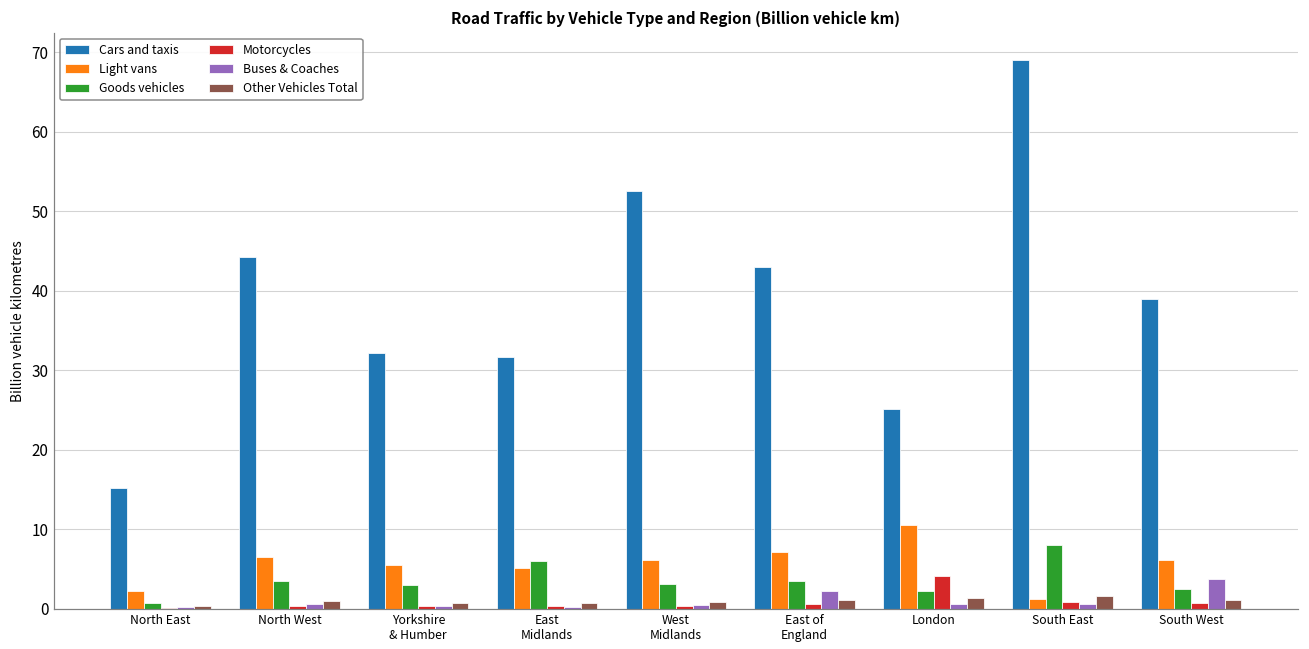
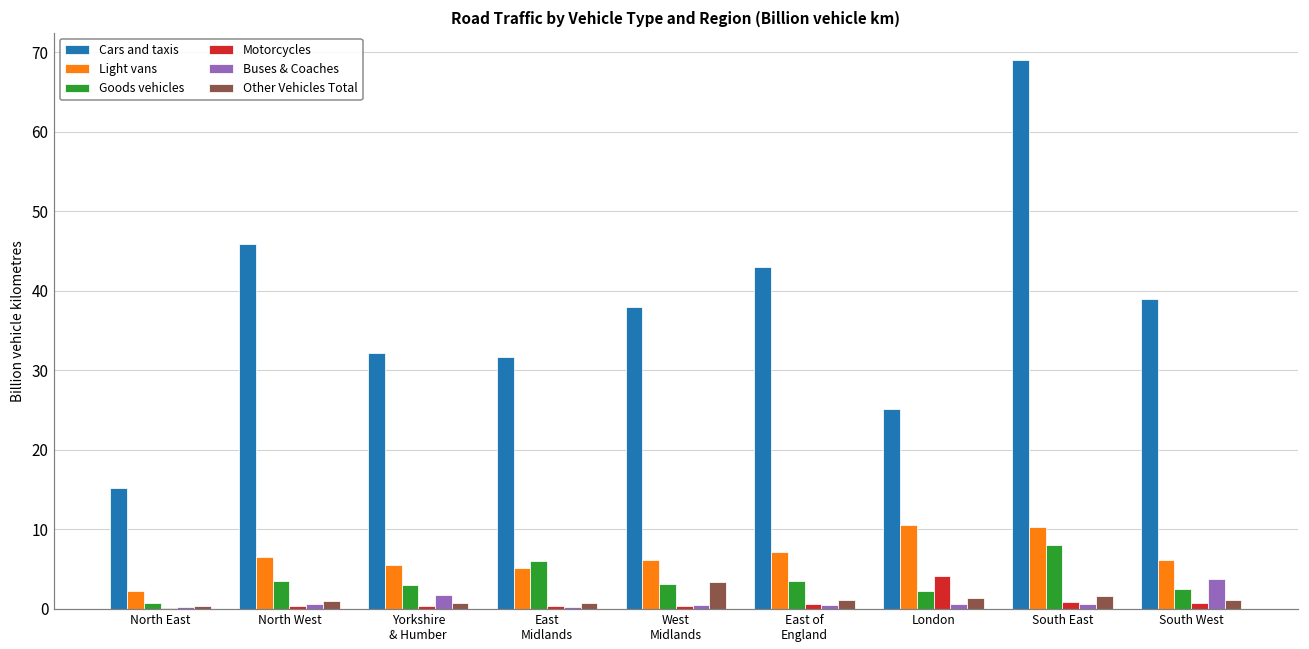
  {
    "Cars and taxis": {
      "North East": 15,
-     "North West": 44,
+     "North West": 46,
      "Yorkshire & Humber": 32,
      "East Midlands": 32,
-     "West Midlands": 53,
+     "West Midlands": 38,
      "East of England": 43,
      "London": 25,
      "South East": 69,
      "South West": 39
    },
    "Light vans": {
      "North East": 2,
      "North West": 7,
      "Yorkshire & Humber": 6,
      "East Midlands": 5,
      "West Midlands": 6,
      "East of England": 7,
      "London": 11,
-     "South East": 1,
+     "South East": 10,
      "South West": 6
    },
    "Goods vehicles": {
      "North East": 1,
      "North West": 4,
      "Yorkshire & Humber": 3,
      "East Midlands": 6,
      "West Midlands": 3,
      "East of England": 4,
      "London": 2,
      "South East": 8,
      "South West": 3
    },
    "Motorcycles": {
      "North West": 0,
      "Yorkshire & Humber": 0,
      "East Midlands": 0,
      "West Midlands": 0,
      "East of England": 1,
      "London": 4,
      "South East": 1,
      "South West": 1
    },
    "Buses & Coaches": {
      "North West": 1,
-     "Yorkshire & Humber": 0,
+     "Yorkshire & Humber": 2,
      "West Midlands": 1,
-     "East of England": 2,
+     "East of England": 1,
      "London": 1,
      "South East": 1,
      "South West": 4
    },
    "Other Vehicles Total": {
      "North East": 0,
      "North West": 1,
      "Yorkshire & Humber": 1,
      "East Midlands": 1,
-     "West Midlands": 1,
+     "West Midlands": 3,
      "East of England": 1,
      "London": 1,
      "South East": 2,
      "South West": 1
    }
  }
